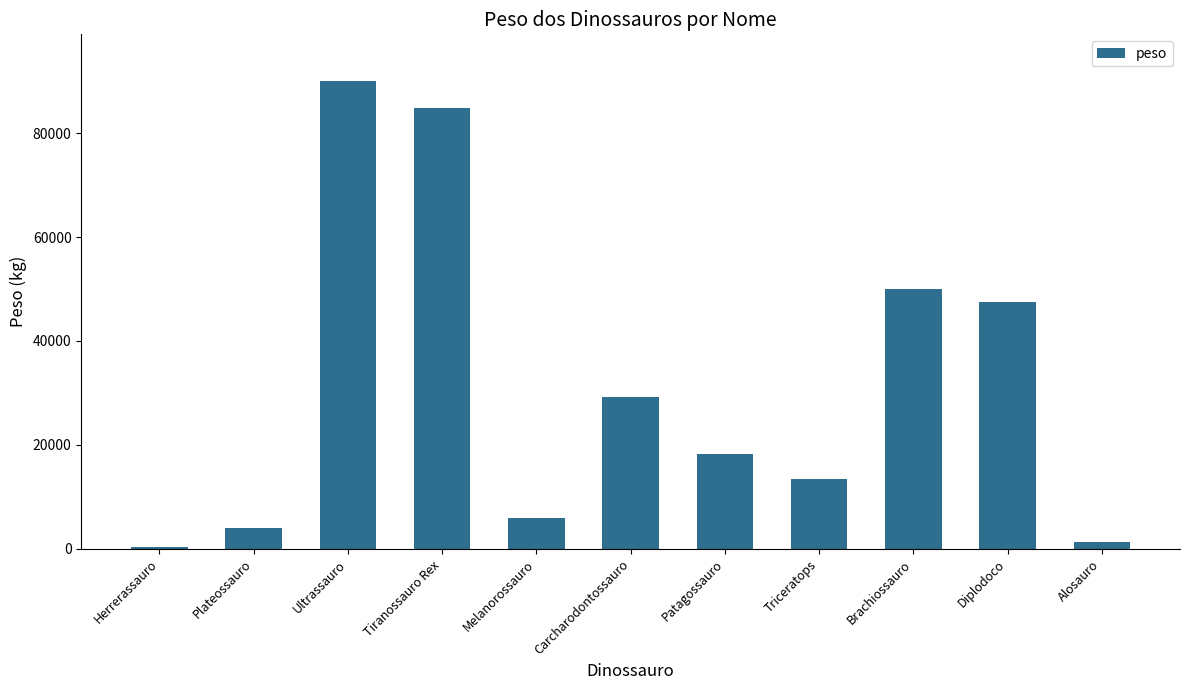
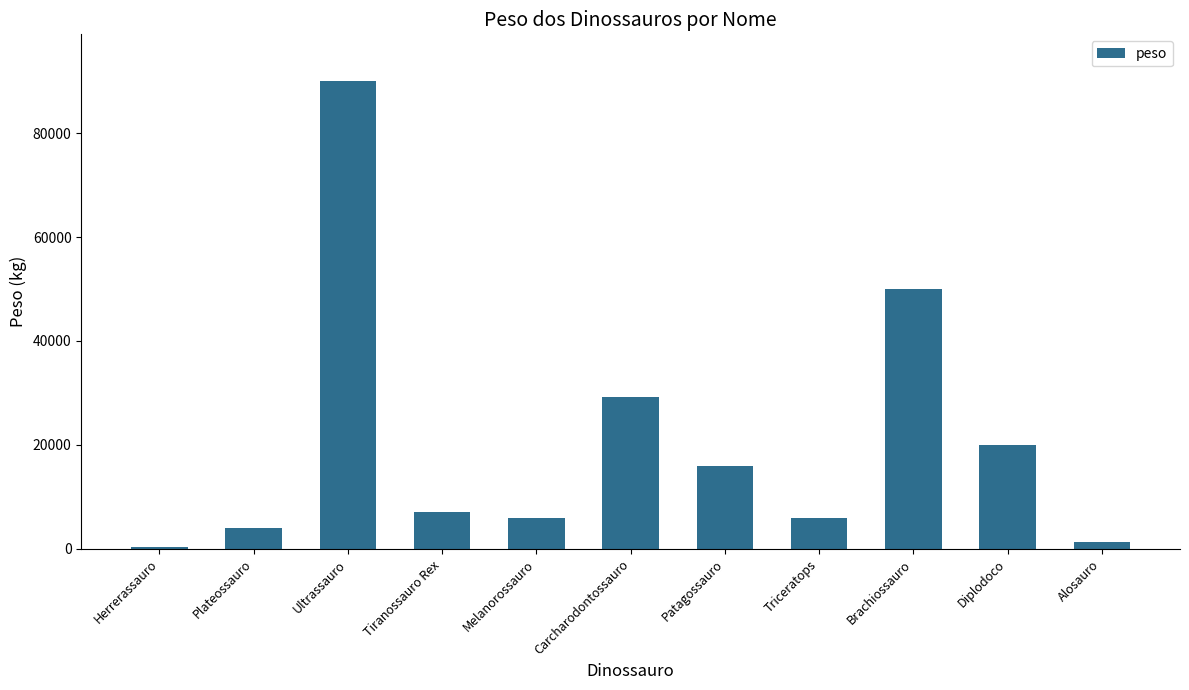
  {
    "Plateossauro": 4000,
    "Ultrassauro": 90000,
-   "Tiranossauro Rex": 85000,
+   "Tiranossauro Rex": 7000,
    "Melanorossauro": 6000,
    "Carcharodontossauro": 29000,
-   "Patagossauro": 18000,
-   "Triceratops": 13000,
+   "Patagossauro": 16000,
+   "Triceratops": 6000,
    "Brachiossauro": 50000,
-   "Diplodoco": 47000,
+   "Diplodoco": 20000,
    "Alosauro": 1000
  }
